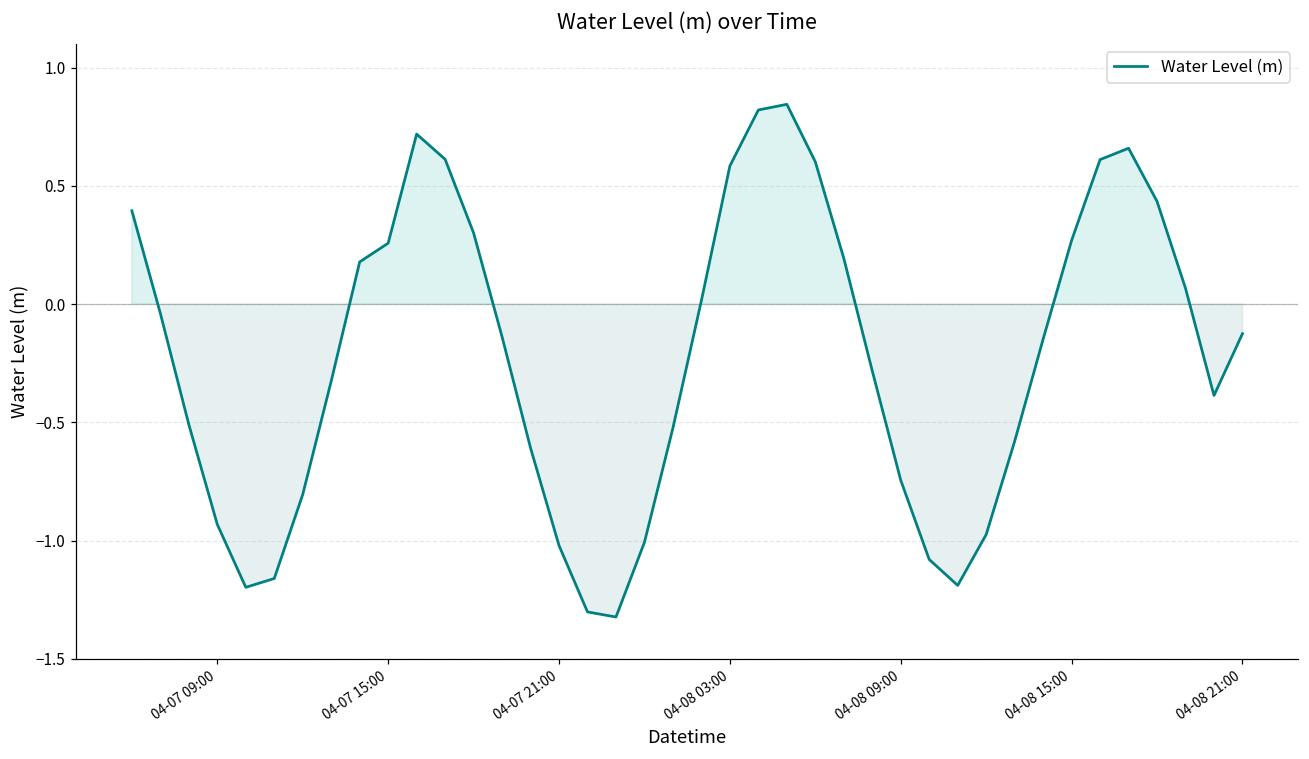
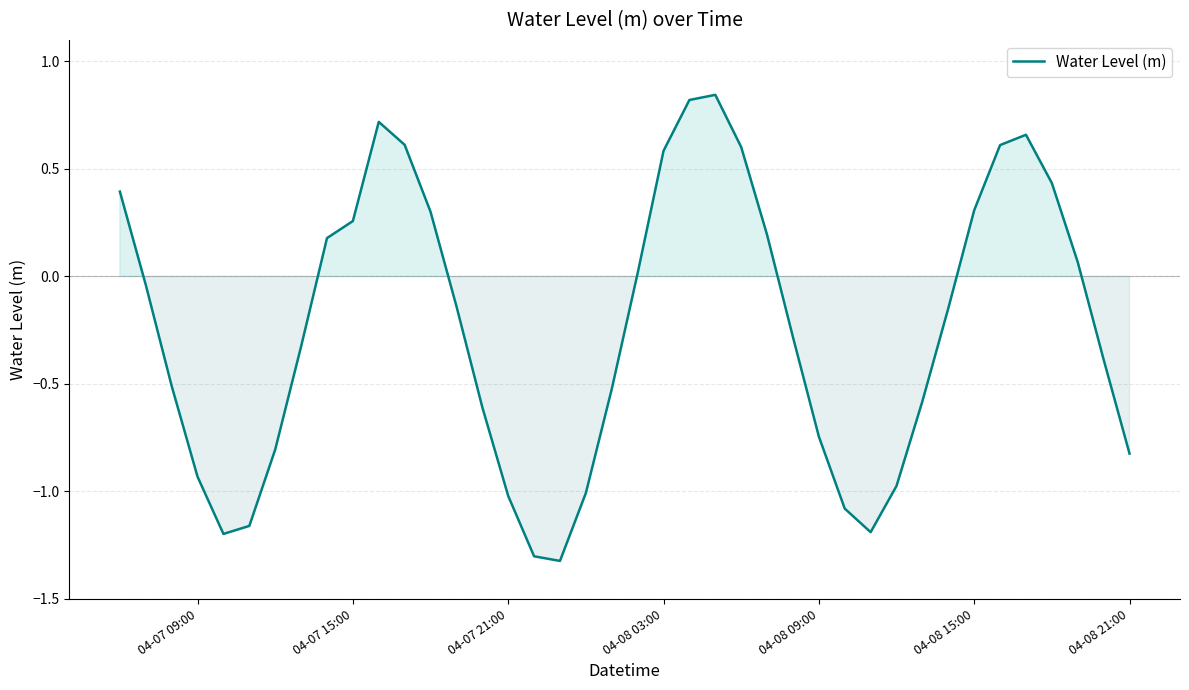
  {
    "04-07 09:00": -0.93,
    "04-07 15:00": 0.26,
    "04-07 21:00": -1.02,
    "04-08 03:00": 0.58,
    "04-08 09:00": -0.74,
-   "04-08 15:00": 0.27,
-   "04-08 21:00": -0.13
+   "04-08 15:00": 0.31,
+   "04-08 21:00": -0.82
  }
